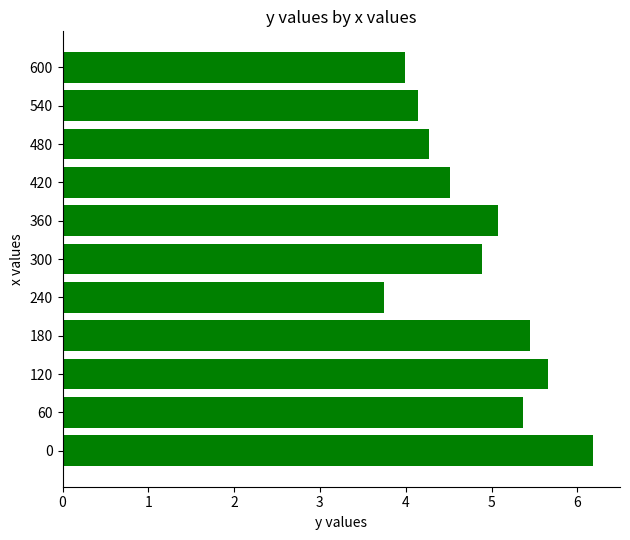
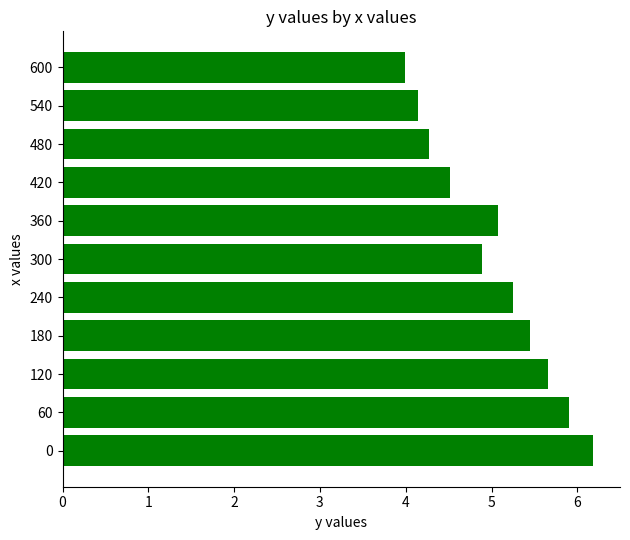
  {
    "600": 4.0,
    "540": 4.1,
    "480": 4.3,
    "420": 4.5,
    "360": 5.1,
    "300": 4.9,
-   "240": 3.8,
+   "240": 5.3,
    "180": 5.5,
    "120": 5.7,
-   "60": 5.4,
+   "60": 5.9,
    "0": 6.2
  }
